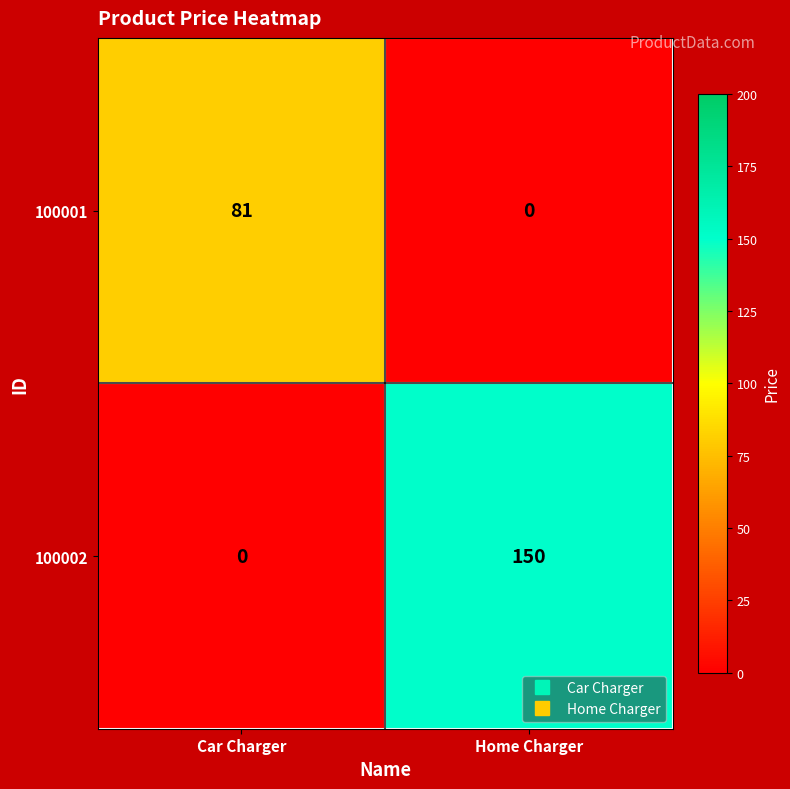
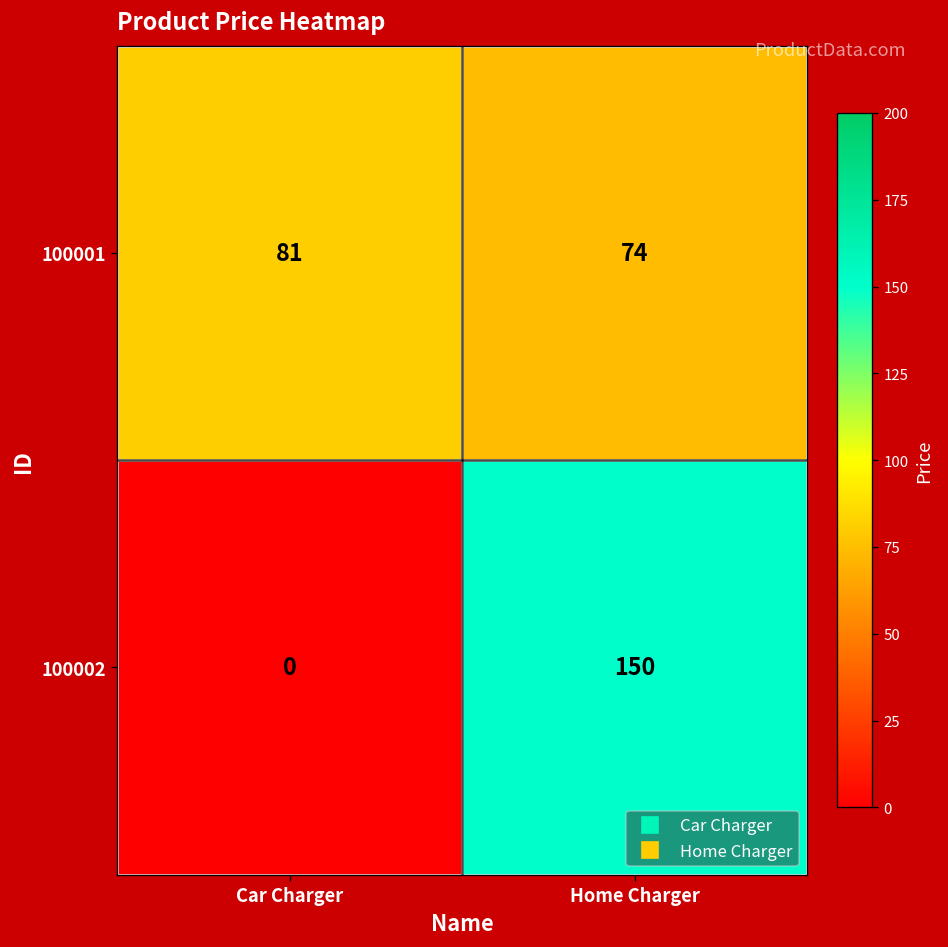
  {
    "100001": {
      "Car Charger": 81,
-     "Home Charger": 0
+     "Home Charger": 74
    },
    "100002": {
      "Car Charger": 0,
      "Home Charger": 150
    }
  }
